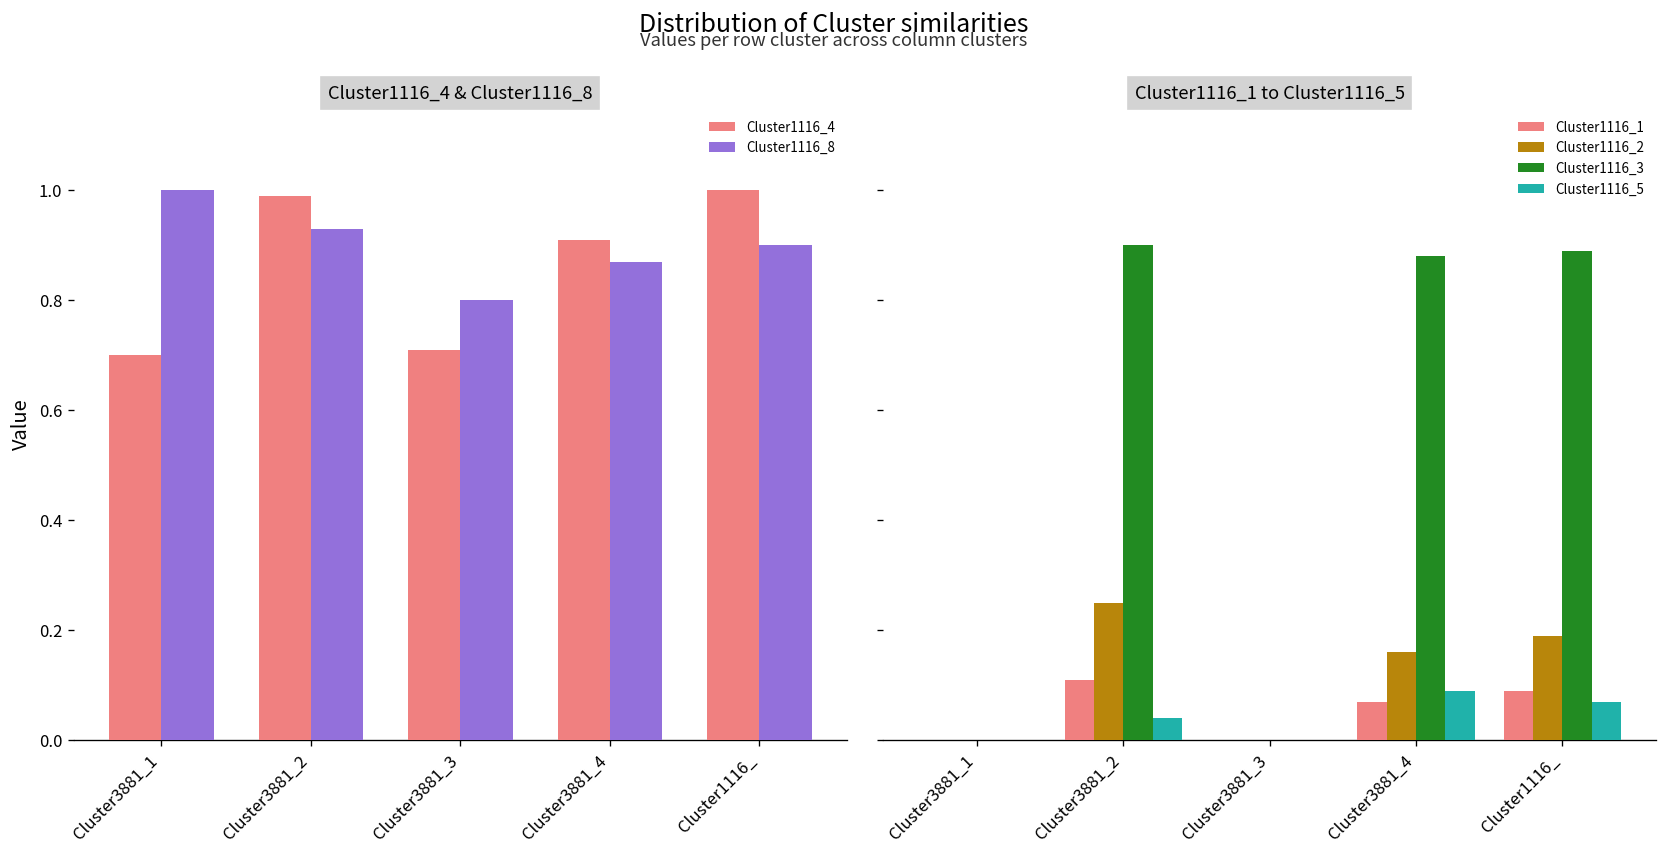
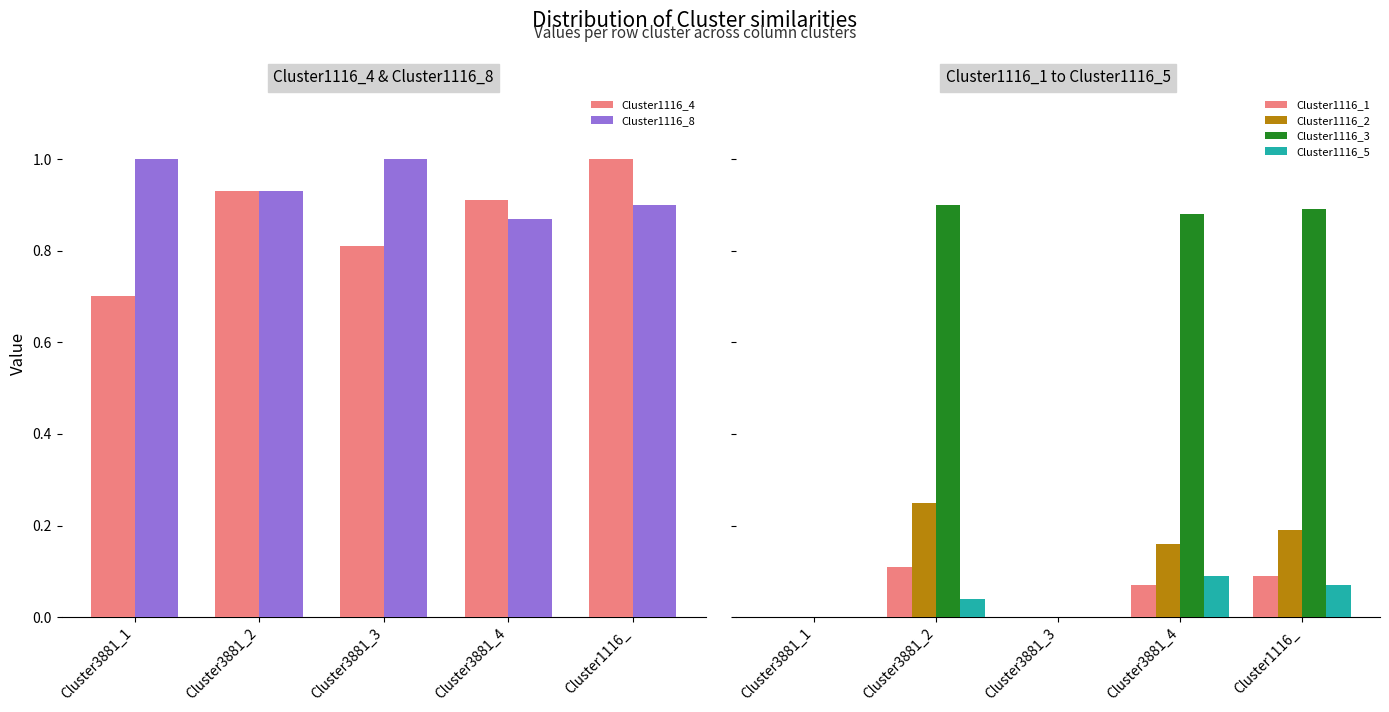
  {
    "Cluster1116_4 & Cluster1116_8": {
      "Cluster1116_4": {
        "Cluster3881_1": 0.70,
-       "Cluster3881_2": 0.99,
-       "Cluster3881_3": 0.71,
+       "Cluster3881_2": 0.93,
+       "Cluster3881_3": 0.81,
        "Cluster3881_4": 0.91,
        "Cluster1116_": 1.00
      },
      "Cluster1116_8": {
        "Cluster3881_1": 1.0,
        "Cluster3881_2": 0.93,
-       "Cluster3881_3": 0.8,
+       "Cluster3881_3": 1.0,
        "Cluster3881_4": 0.87,
        "Cluster1116_": 0.9
      }
    }
  }
